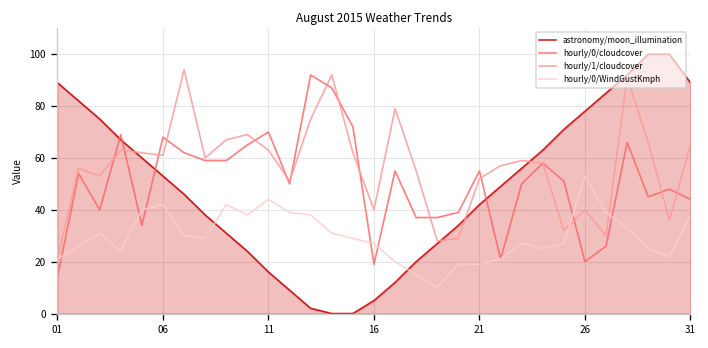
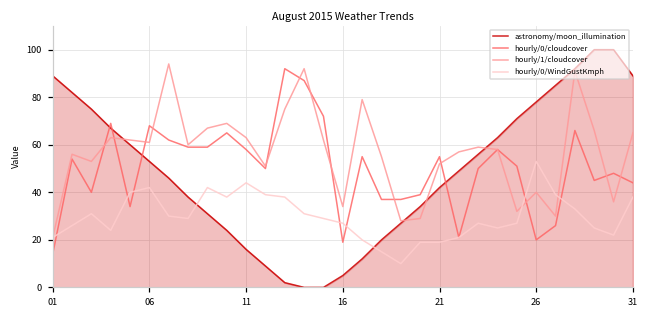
  {
    "astronomy/moon_illumination": {
      "01": 89,
      "06": 53,
      "11": 16,
      "16": 5,
      "21": 42,
      "26": 78,
      "31": 89
    },
    "hourly/0/cloudcover": {
      "01": 14,
      "06": 68,
-     "11": 70,
+     "11": 58,
      "16": 19,
      "21": 55,
      "26": 20,
      "31": 44
    },
    "hourly/1/cloudcover": {
      "06": 61,
      "11": 63,
-     "16": 40,
+     "16": 34,
      "21": 52,
      "26": 40,
      "31": 65
    },
    "hourly/0/WindGustKmph": {
      "06": 42,
      "11": 44,
      "16": 27,
      "21": 19,
      "26": 53,
      "31": 38
    }
  }
